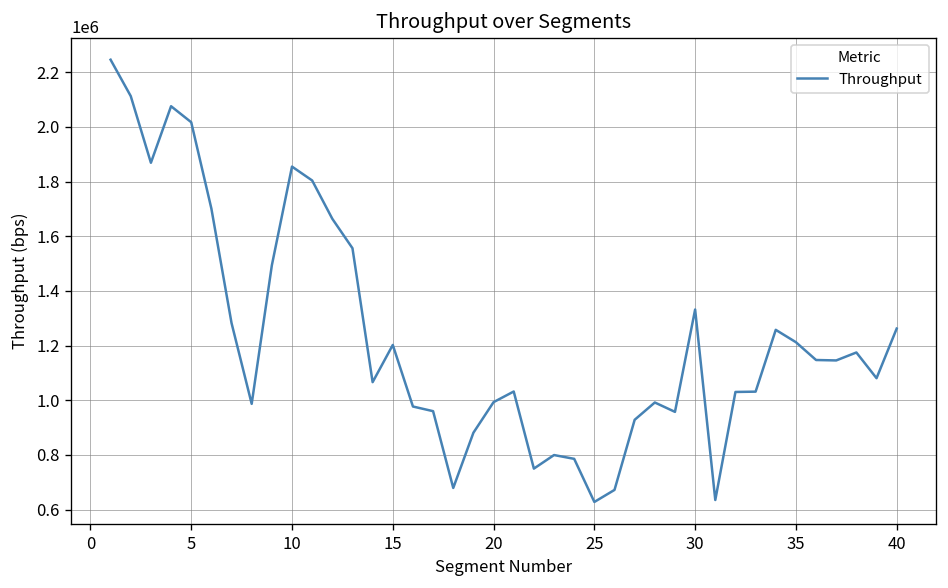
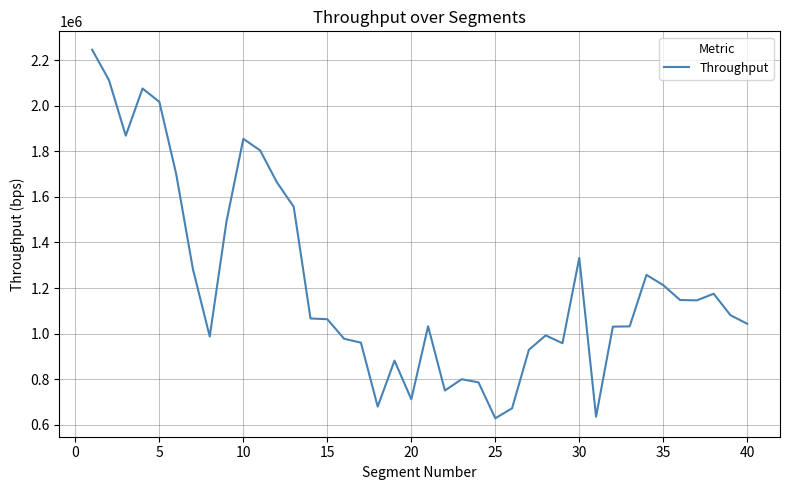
  {
    "5": 2020000,
    "10": 1850000,
-   "15": 1200000,
-   "20": 990000,
+   "15": 1060000,
+   "20": 710000,
    "25": 630000,
    "30": 1330000,
    "35": 1210000,
-   "40": 1260000
+   "40": 1040000
  }
